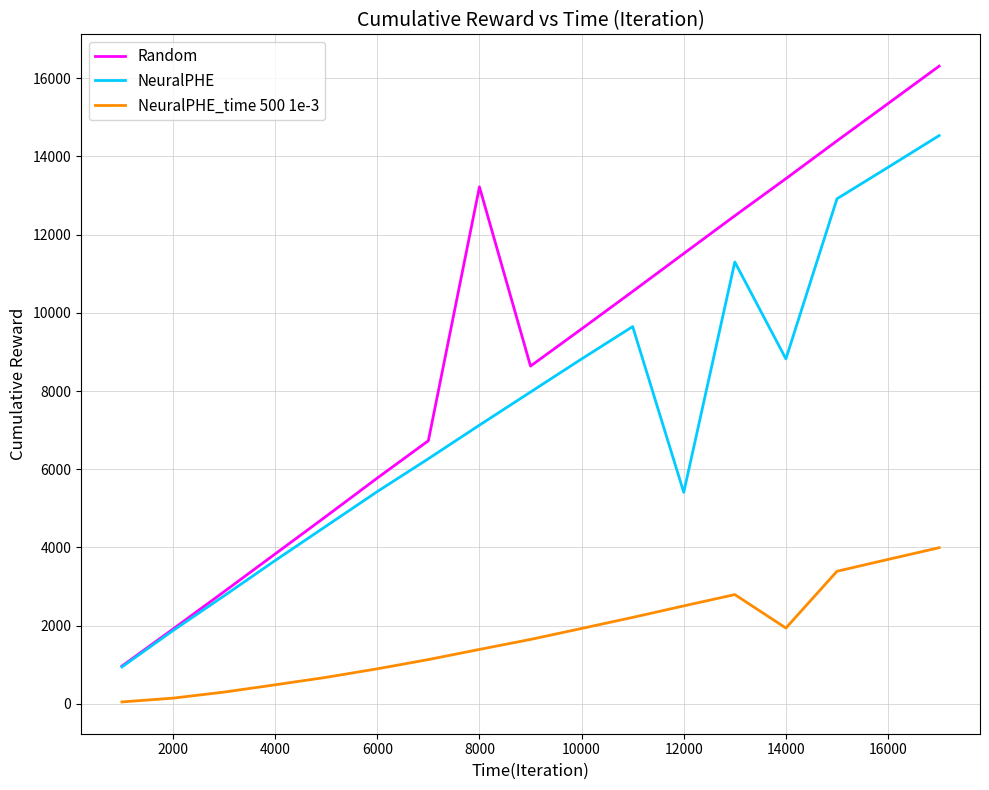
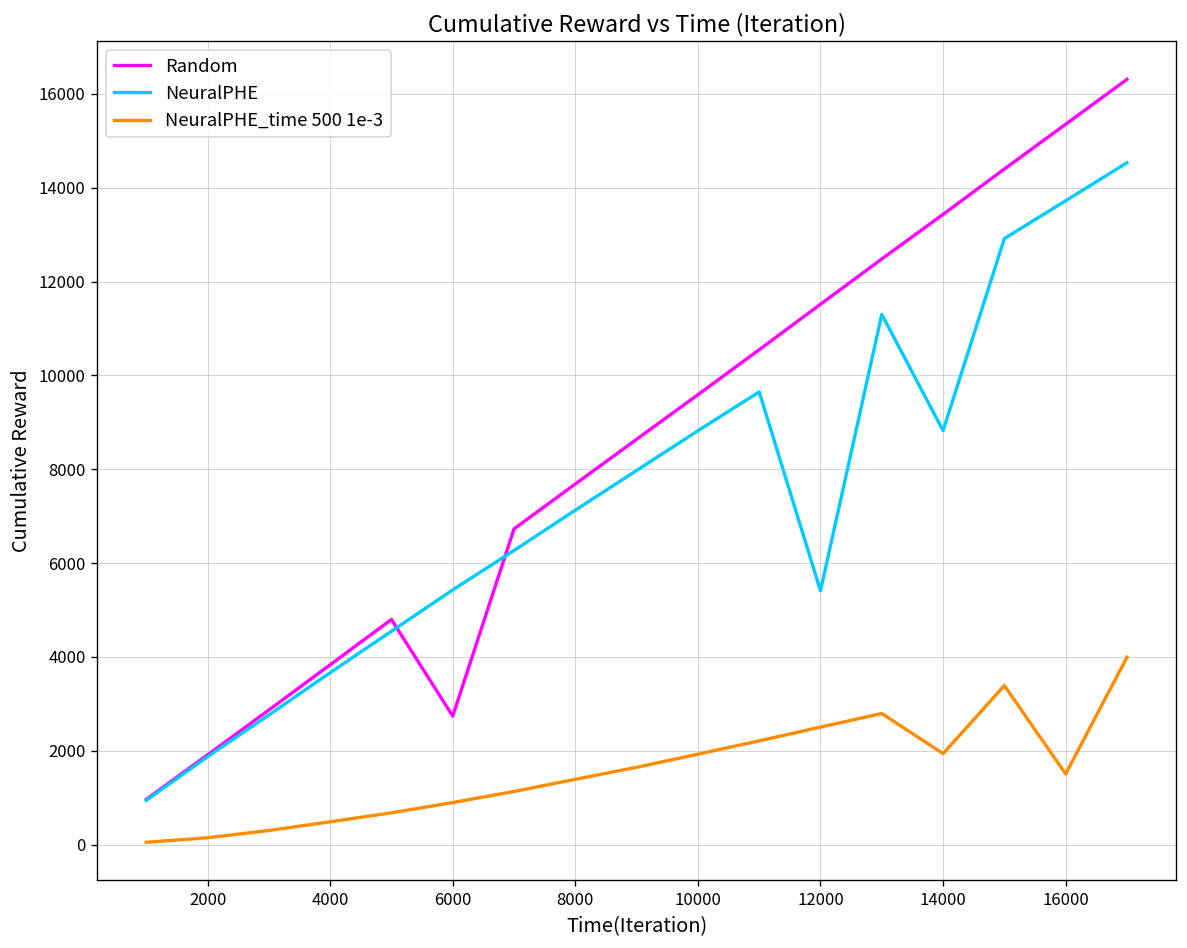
  {
    "Random": {
      "4000": 3800,
-     "6000": 5800,
-     "8000": 13200,
+     "6000": 2700,
+     "8000": 7700,
      "10000": 9600,
      "12000": 11500,
      "14000": 13400,
      "16000": 15400
    },
    "NeuralPHE": {
      "4000": 3700,
      "6000": 5400,
      "8000": 7100,
      "10000": 8800,
      "12000": 5400,
      "14000": 8800,
      "16000": 13700
    },
    "NeuralPHE_time 500 1e-3": {
      "2000": 100,
      "4000": 500,
      "6000": 900,
      "8000": 1400,
      "10000": 1900,
      "12000": 2500,
      "14000": 1900,
-     "16000": 3700
+     "16000": 1500
    }
  }
